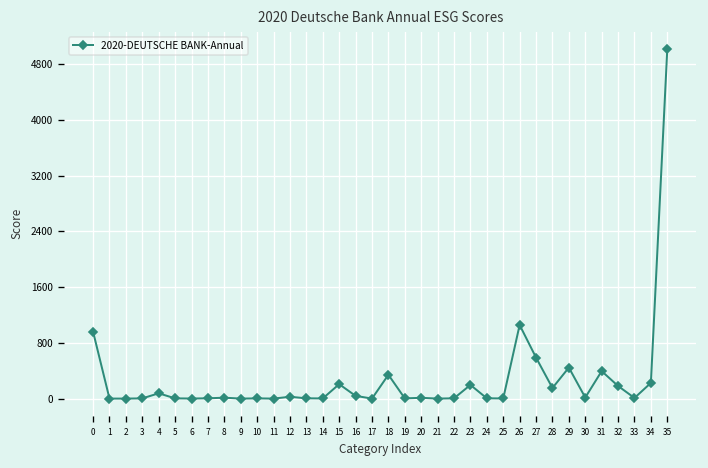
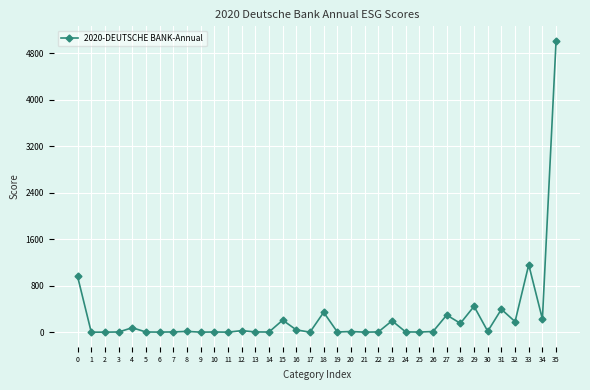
  {
    "0": 1000,
    "1": 0,
    "2": 0,
    "3": 0,
    "4": 100,
    "5": 0,
    "6": 0,
    "7": 0,
    "8": 0,
    "9": 0,
    "10": 0,
    "11": 0,
    "12": 0,
    "13": 0,
    "14": 0,
    "15": 200,
    "16": 0,
    "17": 0,
    "18": 300,
    "19": 0,
    "20": 0,
    "21": 0,
    "22": 0,
    "23": 200,
    "24": 0,
    "25": 0,
-   "26": 1100,
-   "27": 600,
+   "26": 0,
+   "27": 300,
    "28": 200,
    "29": 400,
    "30": 0,
    "31": 400,
    "32": 200,
-   "33": 0,
+   "33": 1200,
    "34": 200,
    "35": 5000
  }
